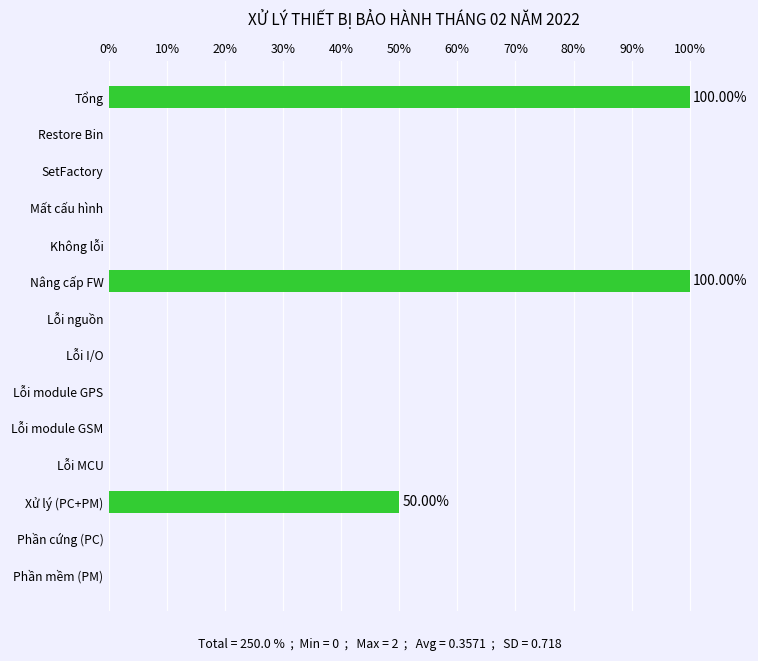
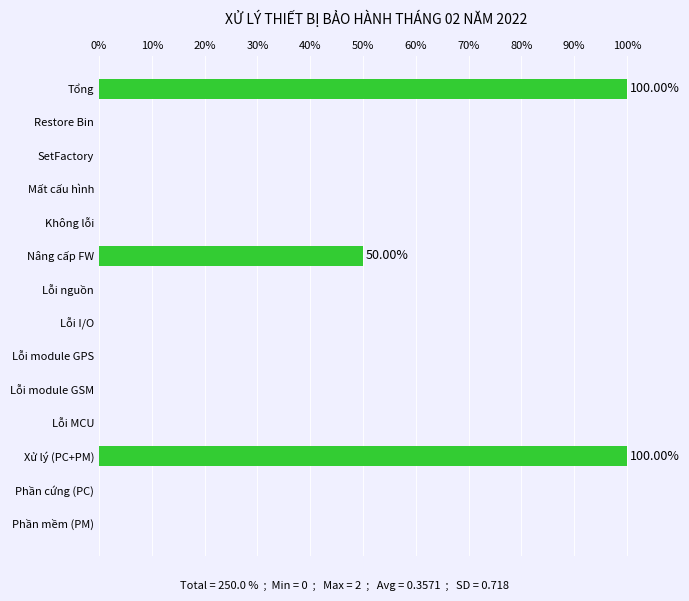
  {
    "Tổng": "100.00%",
-   "Nâng cấp FW": "100.00%",
-   "Xử lý (PC+PM)": "50.00%"
+   "Nâng cấp FW": "50.00%",
+   "Xử lý (PC+PM)": "100.00%"
  }
